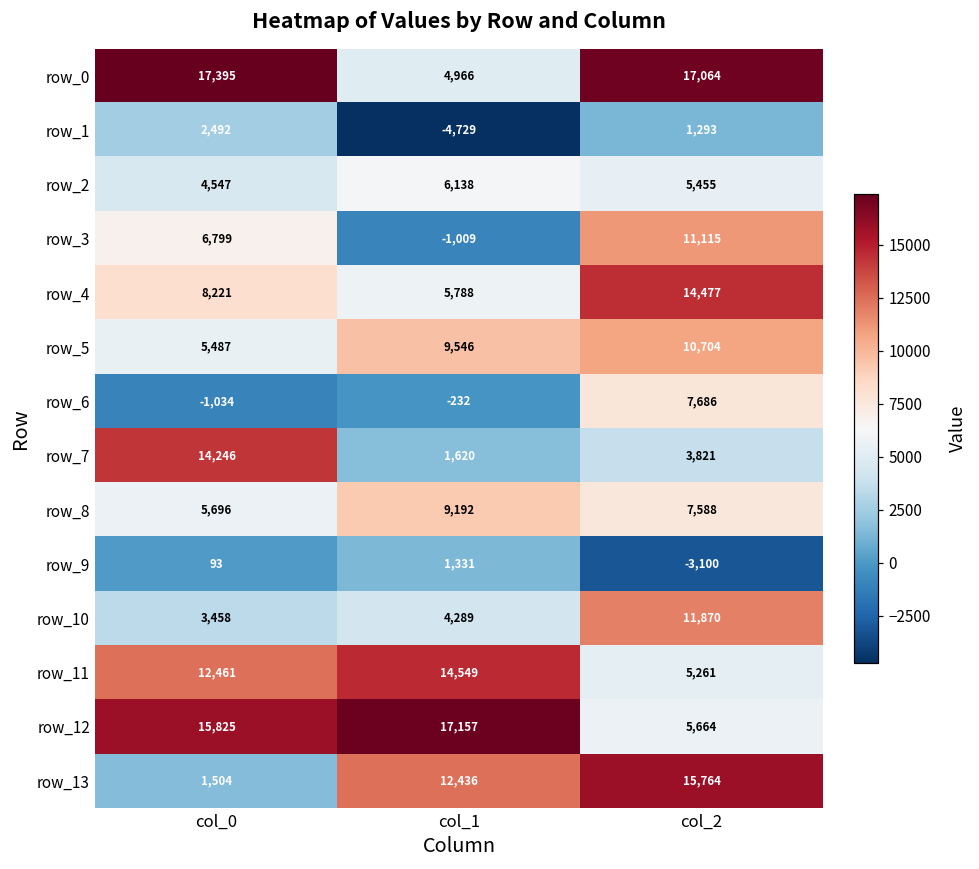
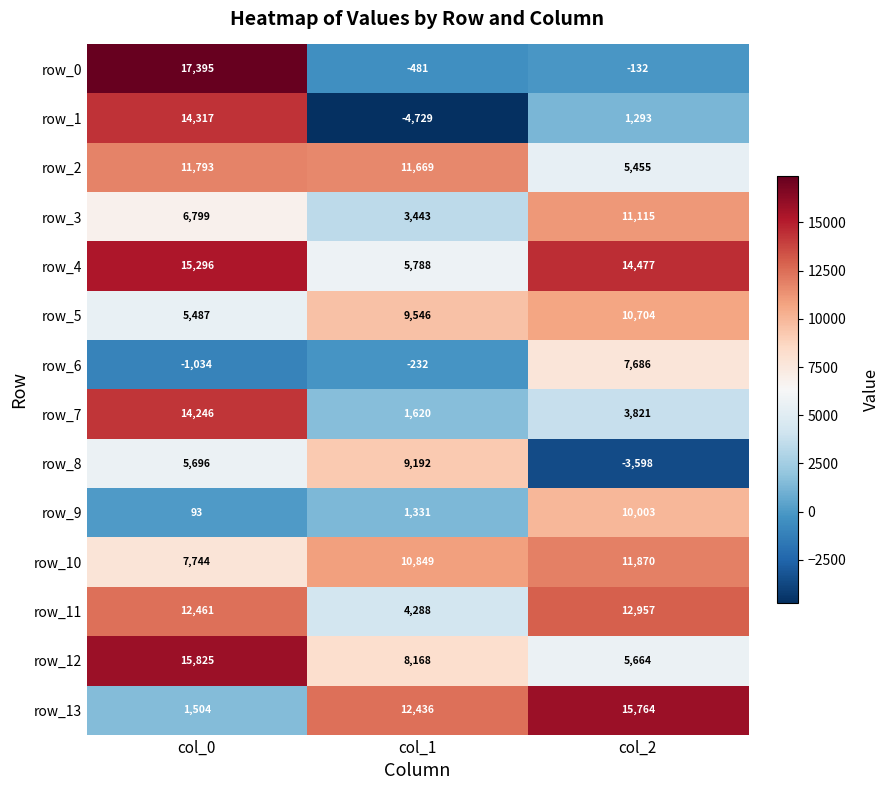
  {
    "row_0": {
      "col_0": "17,395",
-     "col_1": "4,966",
-     "col_2": "17,064"
+     "col_1": "-481",
+     "col_2": "-132"
    },
    "row_1": {
-     "col_0": "2,492",
+     "col_0": "14,317",
      "col_1": "-4,729",
      "col_2": "1,293"
    },
    "row_2": {
-     "col_0": "4,547",
-     "col_1": "6,138",
+     "col_0": "11,793",
+     "col_1": "11,669",
      "col_2": "5,455"
    },
    "row_3": {
      "col_0": "6,799",
-     "col_1": "-1,009",
+     "col_1": "3,443",
      "col_2": "11,115"
    },
    "row_4": {
-     "col_0": "8,221",
+     "col_0": "15,296",
      "col_1": "5,788",
      "col_2": "14,477"
    },
    "row_5": {
      "col_0": "5,487",
      "col_1": "9,546",
      "col_2": "10,704"
    },
    "row_6": {
      "col_0": "-1,034",
      "col_1": "-232",
      "col_2": "7,686"
    },
    "row_7": {
      "col_0": "14,246",
      "col_1": "1,620",
      "col_2": "3,821"
    },
    "row_8": {
      "col_0": "5,696",
      "col_1": "9,192",
-     "col_2": "7,588"
+     "col_2": "-3,598"
    },
    "row_9": {
      "col_0": "93",
      "col_1": "1,331",
-     "col_2": "-3,100"
+     "col_2": "10,003"
    },
    "row_10": {
-     "col_0": "3,458",
-     "col_1": "4,289",
+     "col_0": "7,744",
+     "col_1": "10,849",
      "col_2": "11,870"
    },
    "row_11": {
      "col_0": "12,461",
-     "col_1": "14,549",
-     "col_2": "5,261"
+     "col_1": "4,288",
+     "col_2": "12,957"
    },
    "row_12": {
      "col_0": "15,825",
-     "col_1": "17,157",
+     "col_1": "8,168",
      "col_2": "5,664"
    },
    "row_13": {
      "col_0": "1,504",
      "col_1": "12,436",
      "col_2": "15,764"
    }
  }
